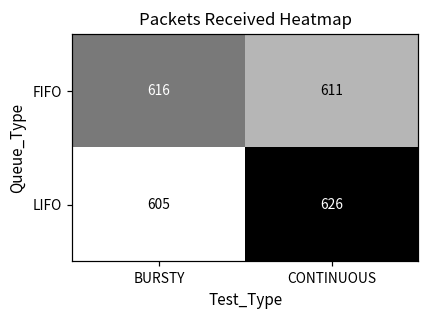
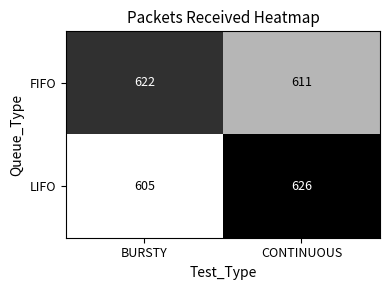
  {
    "FIFO": {
-     "BURSTY": 616,
+     "BURSTY": 622,
      "CONTINUOUS": 611
    },
    "LIFO": {
      "BURSTY": 605,
      "CONTINUOUS": 626
    }
  }
